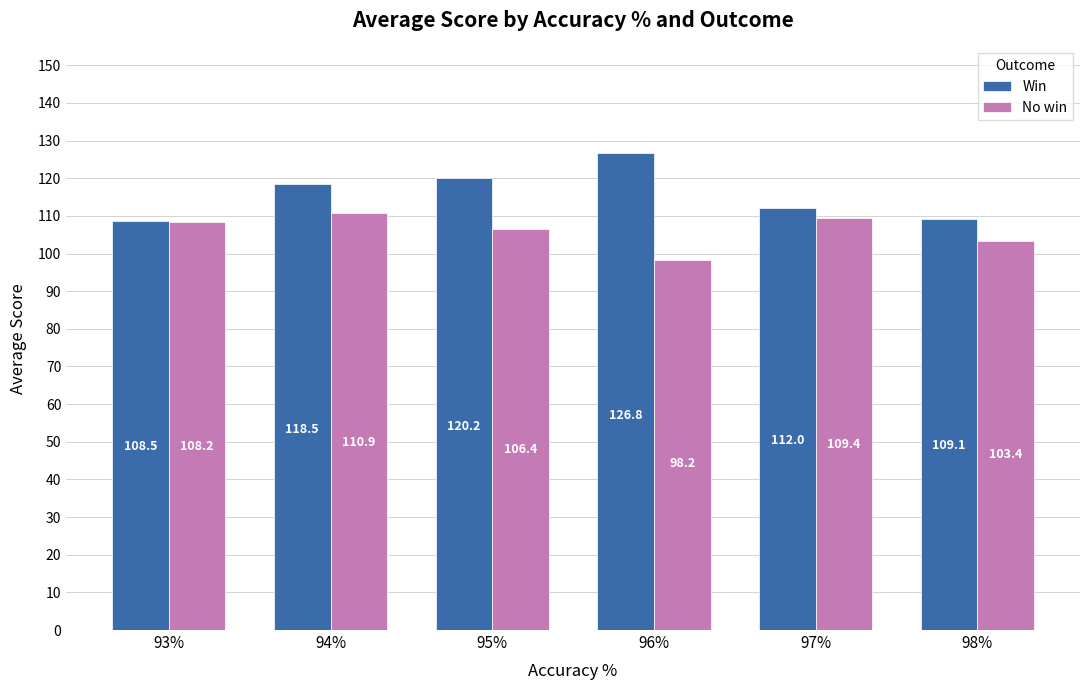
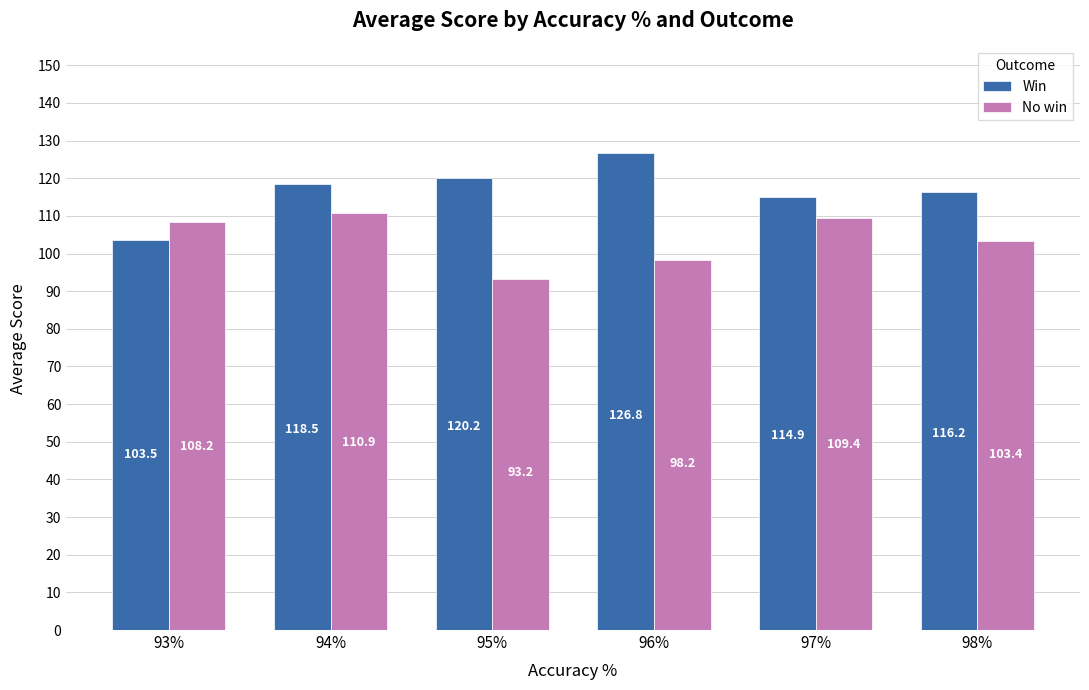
  {
    "Win": {
-     "93%": 108.5,
+     "93%": 103.5,
      "94%": 118.5,
      "95%": 120.2,
      "96%": 126.8,
-     "97%": 112.0,
-     "98%": 109.1
+     "97%": 114.9,
+     "98%": 116.2
    },
    "No win": {
      "93%": 108.2,
      "94%": 110.9,
-     "95%": 106.4,
+     "95%": 93.2,
      "96%": 98.2,
      "97%": 109.4,
      "98%": 103.4
    }
  }
